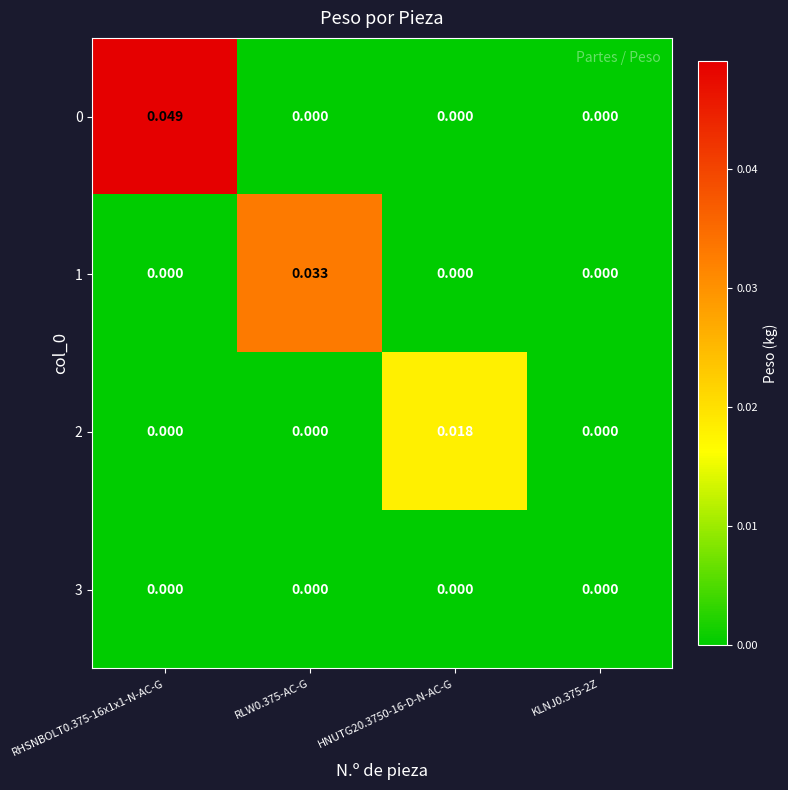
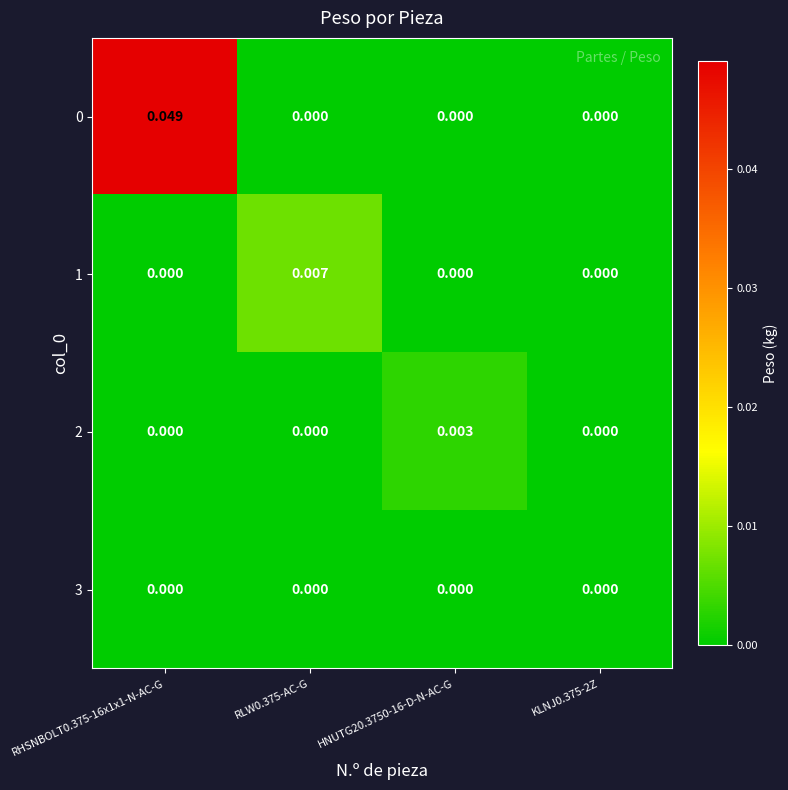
  {
    "0": {
      "RHSNBOLT0.375-16x1x1-N-AC-G": 0.049,
      "RLW0.375-AC-G": 0.000,
      "HNUTG20.3750-16-D-N-AC-G": 0.000
    },
    "1": {
      "RHSNBOLT0.375-16x1x1-N-AC-G": 0.000,
-     "RLW0.375-AC-G": 0.033,
+     "RLW0.375-AC-G": 0.007,
      "HNUTG20.3750-16-D-N-AC-G": 0.000,
      "KLNJ0.375-2Z": 0.000
    },
    "2": {
      "RHSNBOLT0.375-16x1x1-N-AC-G": 0.000,
      "RLW0.375-AC-G": 0.000,
-     "HNUTG20.3750-16-D-N-AC-G": 0.018,
+     "HNUTG20.3750-16-D-N-AC-G": 0.003,
      "KLNJ0.375-2Z": 0.000
    },
    "3": {
      "RHSNBOLT0.375-16x1x1-N-AC-G": 0.000,
      "RLW0.375-AC-G": 0.000,
      "HNUTG20.3750-16-D-N-AC-G": 0.000,
      "KLNJ0.375-2Z": 0.000
    }
  }
